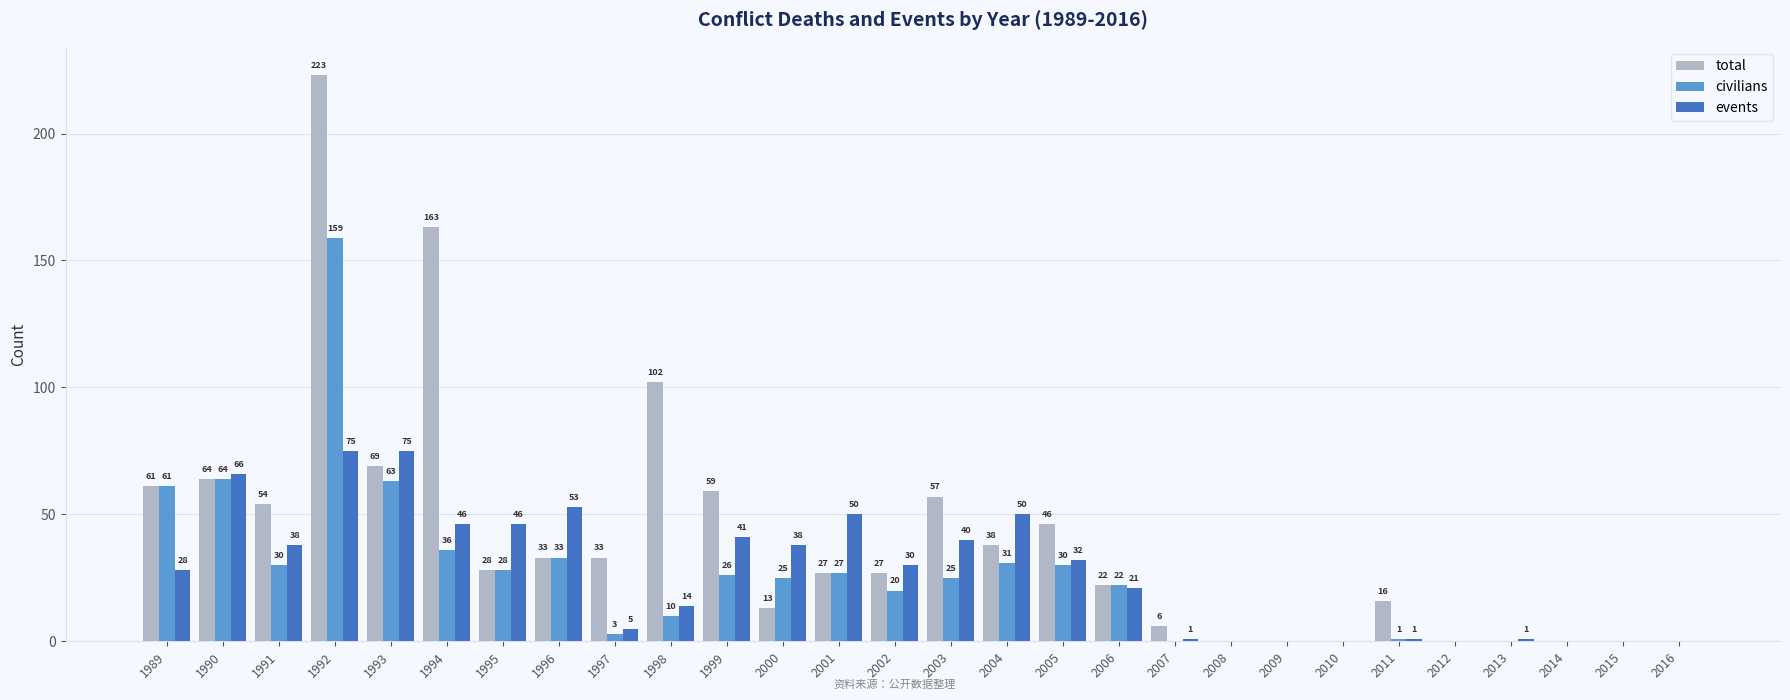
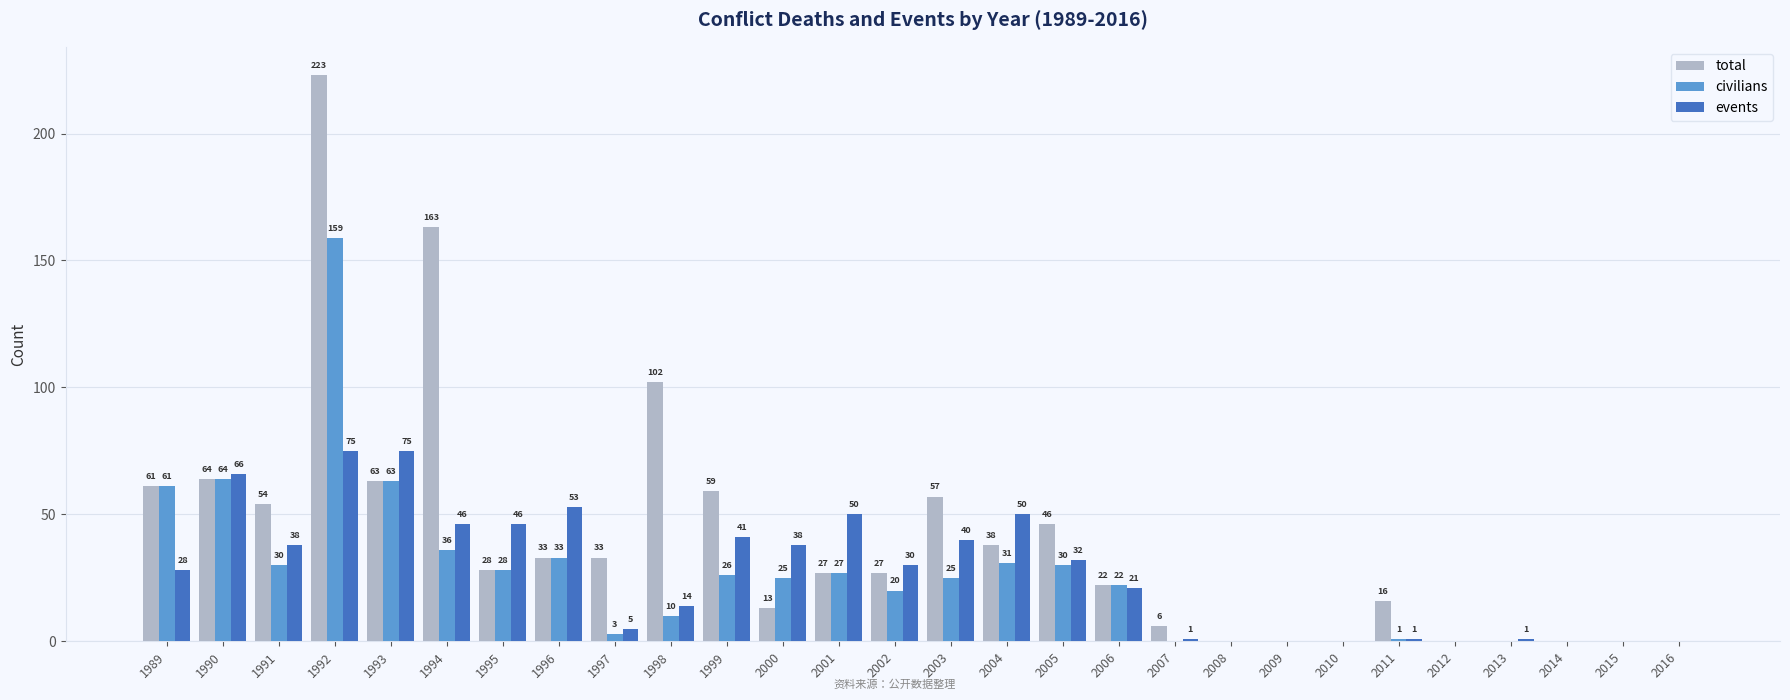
  {
    "total": {
      "1989": 61,
      "1990": 64,
      "1991": 54,
      "1992": 223,
-     "1993": 69,
+     "1993": 63,
      "1994": 163,
      "1995": 28,
      "1996": 33,
      "1997": 33,
      "1998": 102,
      "1999": 59,
      "2000": 13,
      "2001": 27,
      "2002": 27,
      "2003": 57,
      "2004": 38,
      "2005": 46,
      "2006": 22,
      "2007": 6,
      "2011": 16
    }
  }
